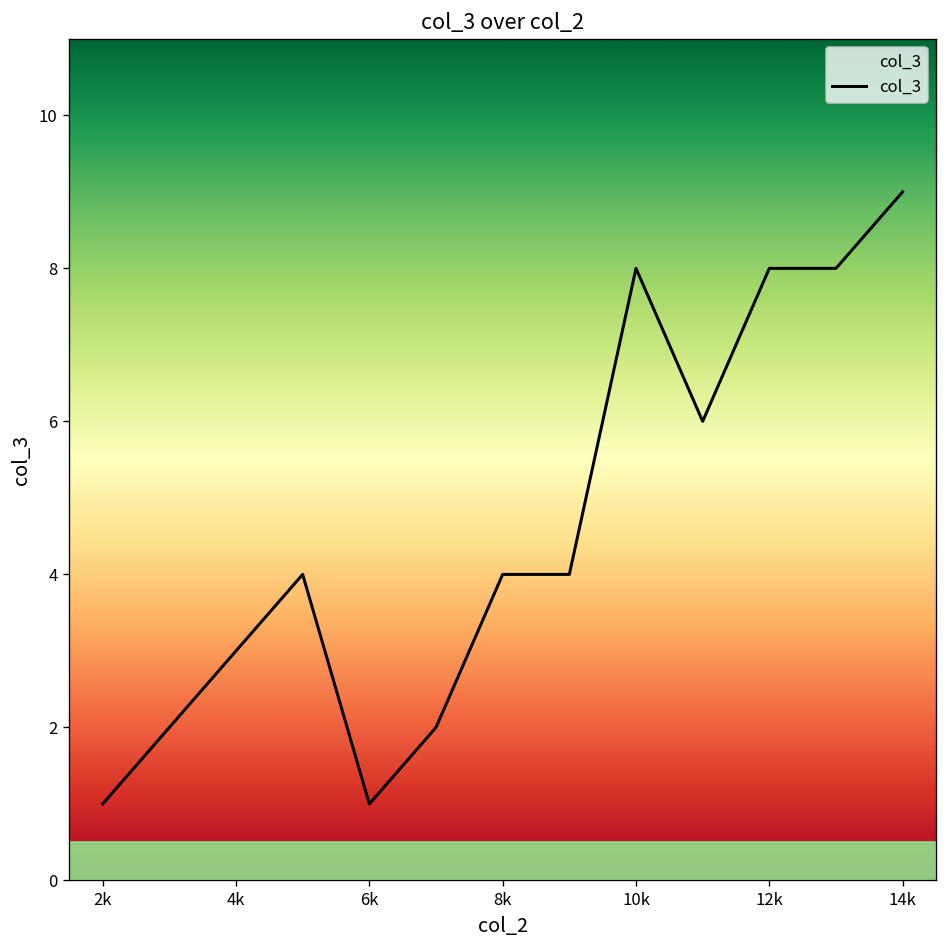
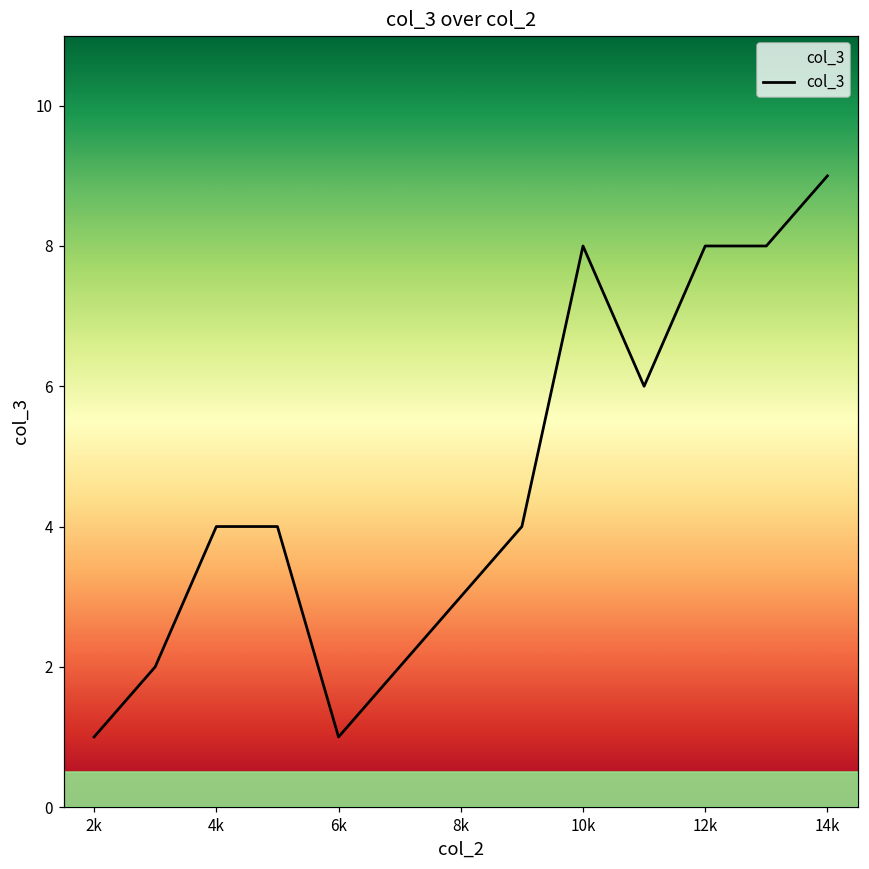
  {
    "2k": 1,
-   "4k": 3,
+   "4k": 4,
    "6k": 1,
-   "8k": 4,
+   "8k": 3,
    "10k": 8,
    "12k": 8,
    "14k": 9
  }
